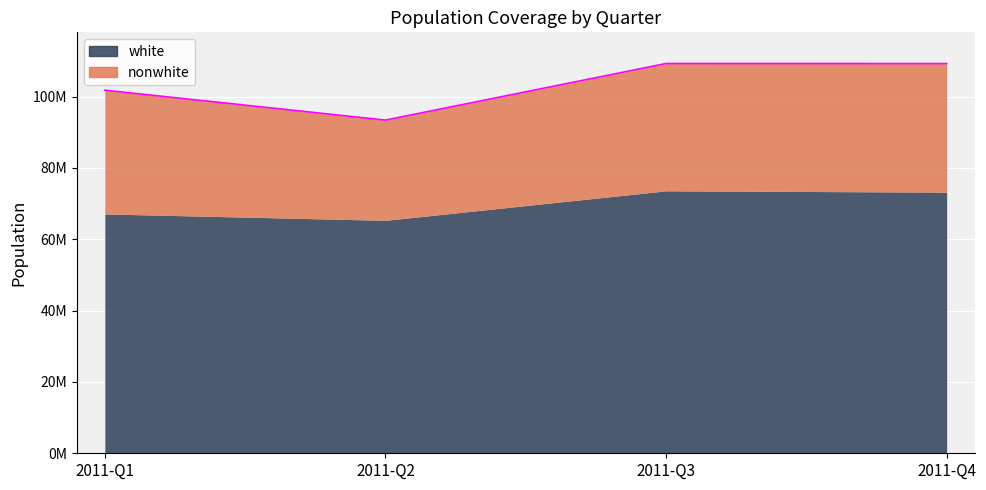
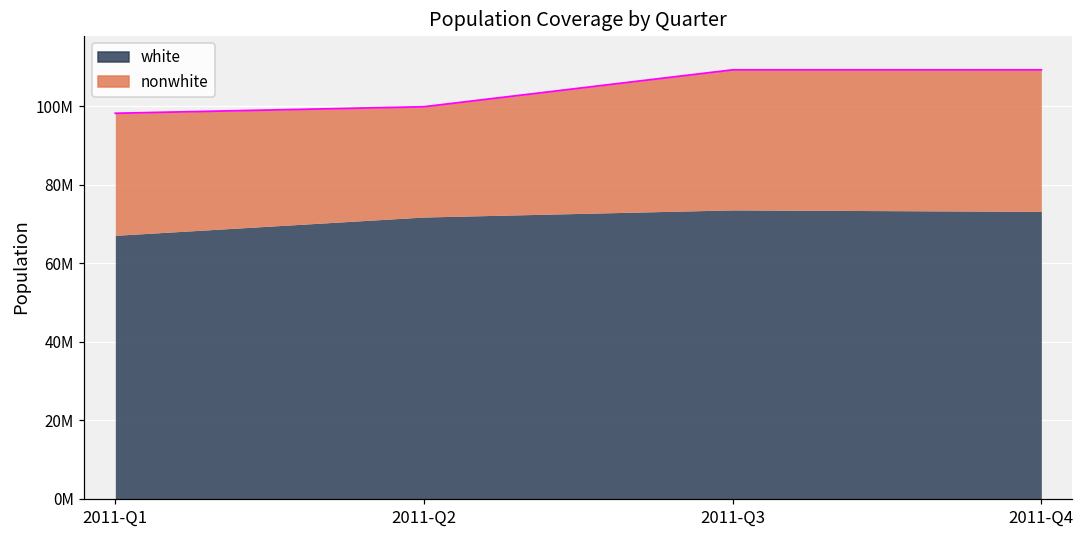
  {
    "white": {
      "2011-Q1": 67000000,
-     "2011-Q2": 65000000,
+     "2011-Q2": 72000000,
      "2011-Q3": 74000000,
      "2011-Q4": 73000000
    },
    "nonwhite": {
-     "2011-Q1": 35000000,
+     "2011-Q1": 31000000,
      "2011-Q2": 28000000,
      "2011-Q3": 36000000,
      "2011-Q4": 36000000
    }
  }
